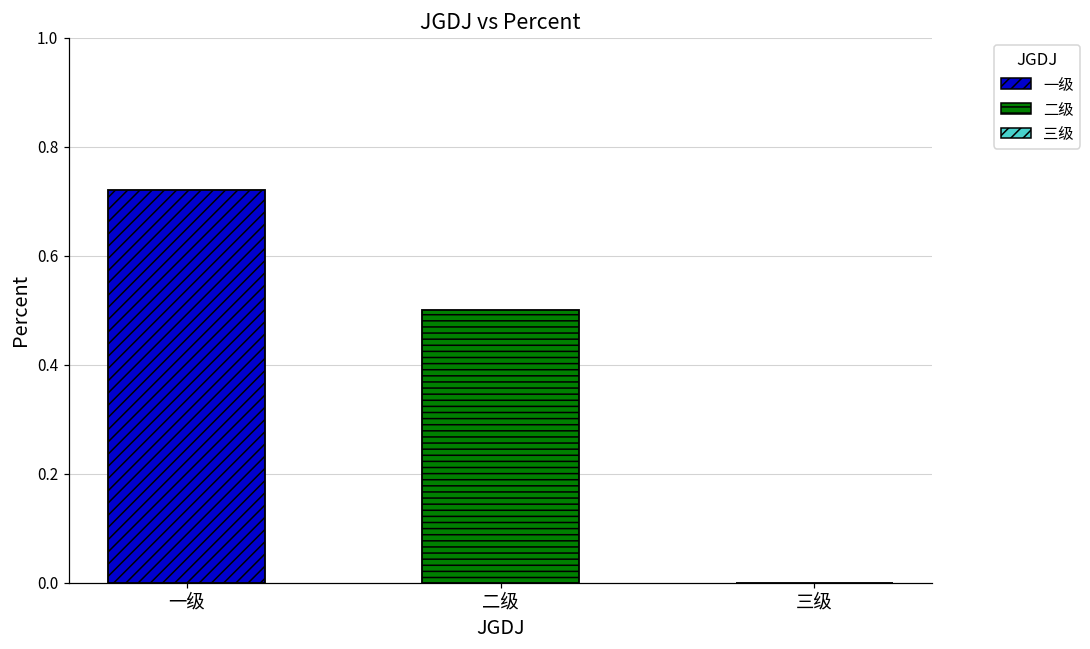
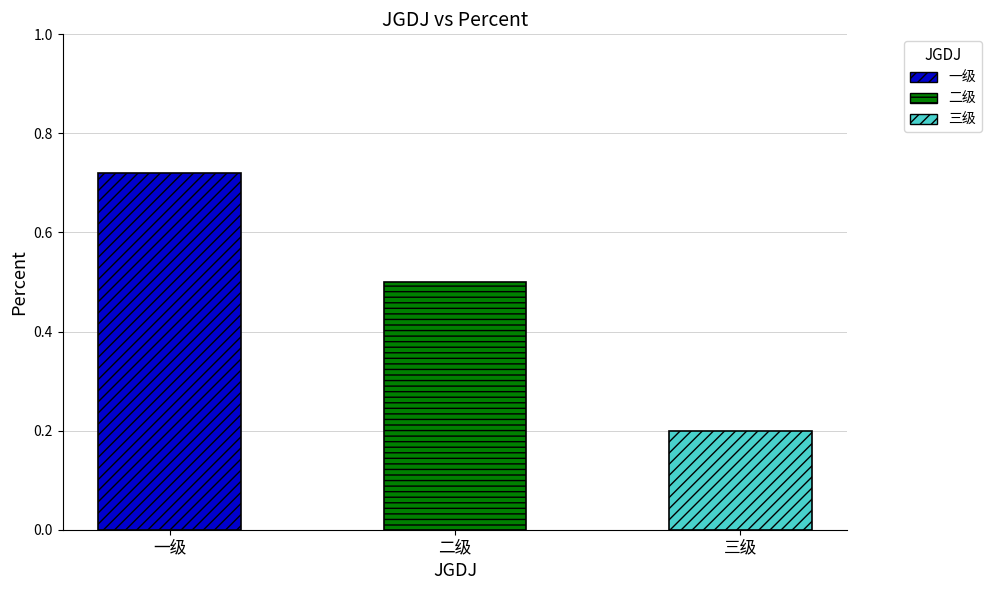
  {
    "一级": 0.72,
    "二级": 0.5,
-   "三级": 0.0
+   "三级": 0.2
  }
